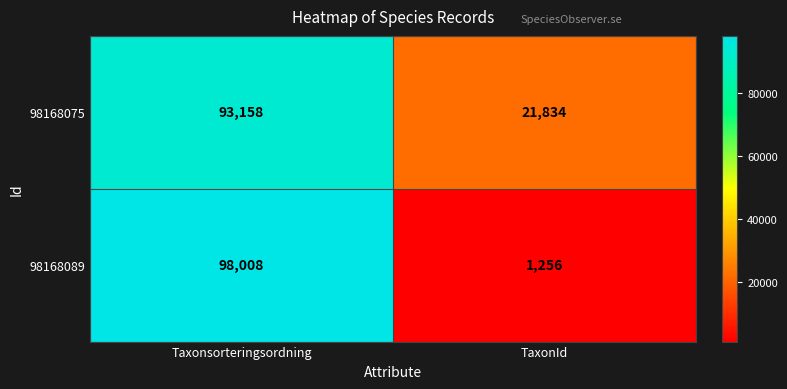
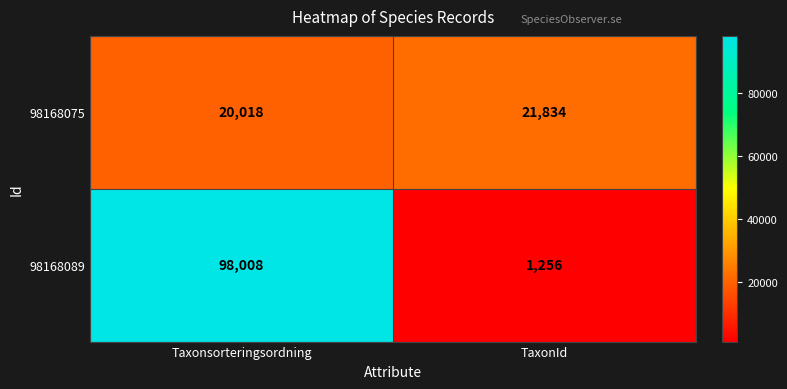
  {
    "98168075": {
-     "Taxonsorteringsordning": "93,158",
+     "Taxonsorteringsordning": "20,018",
      "TaxonId": "21,834"
    },
    "98168089": {
      "Taxonsorteringsordning": "98,008",
      "TaxonId": "1,256"
    }
  }
